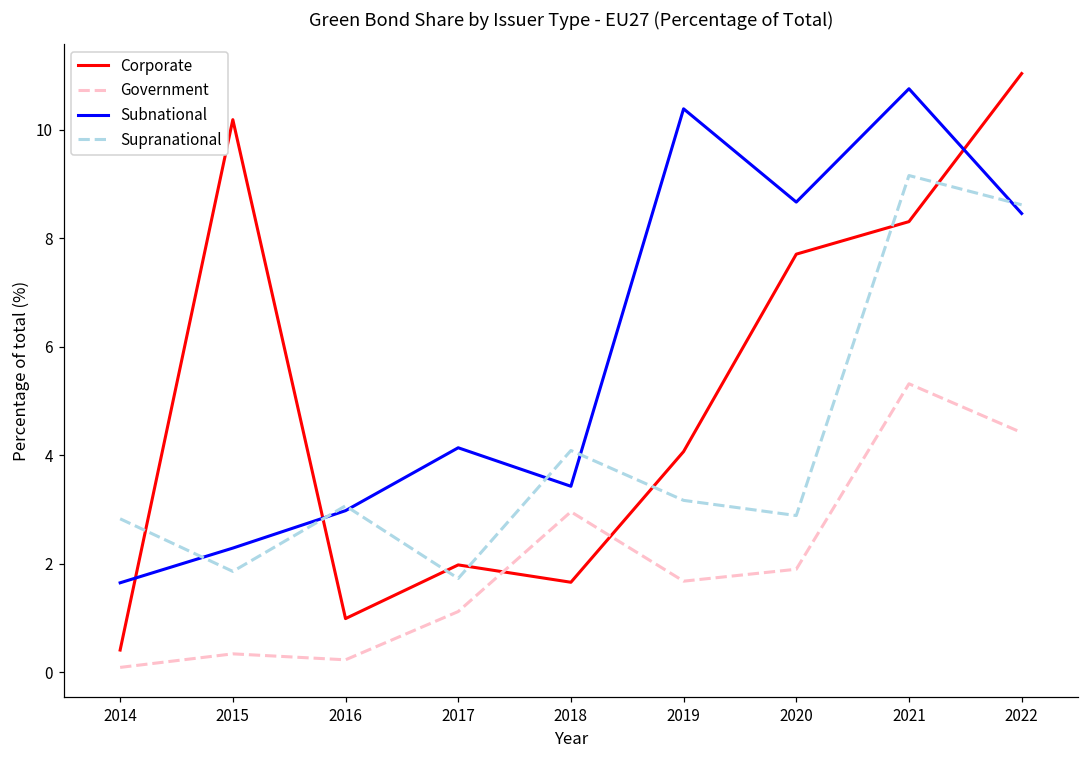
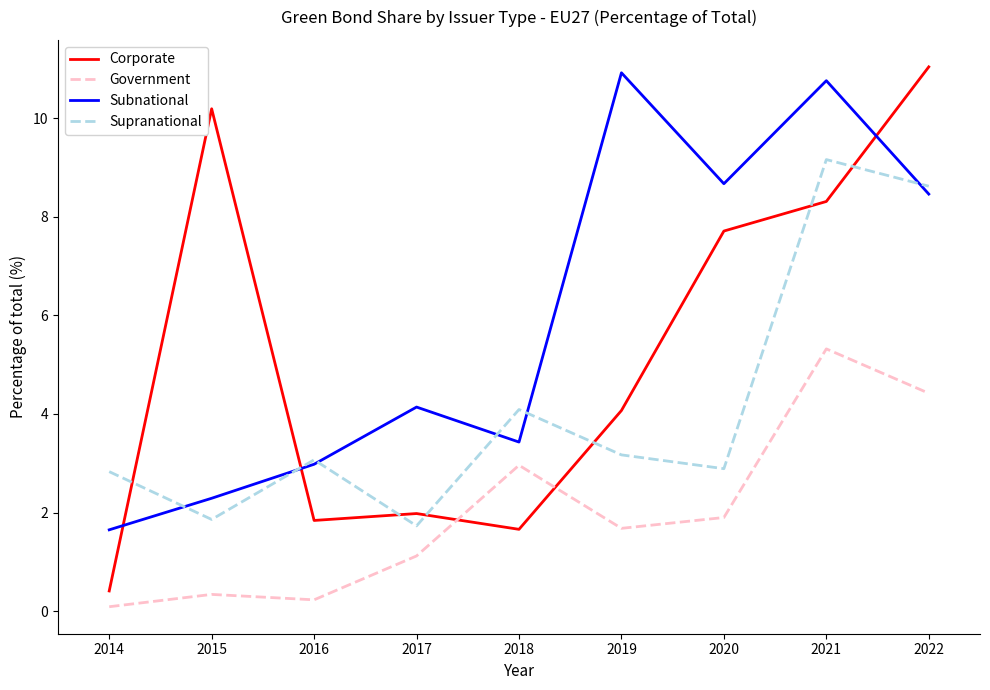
  {
    "Corporate": {
      "2014": 0.4,
      "2015": 10.2,
-     "2016": 1.0,
+     "2016": 1.8,
      "2017": 2.0,
      "2018": 1.7,
      "2019": 4.1,
      "2020": 7.7,
      "2021": 8.3,
      "2022": 11.0
    },
    "Government": {
      "2014": 0.1,
      "2015": 0.3,
      "2016": 0.2,
      "2017": 1.1,
      "2018": 3.0,
      "2019": 1.7,
      "2020": 1.9,
      "2021": 5.3,
      "2022": 4.4
    },
    "Subnational": {
      "2014": 1.7,
      "2015": 2.3,
      "2016": 3.0,
      "2017": 4.1,
      "2018": 3.4,
-     "2019": 10.4,
+     "2019": 10.9,
      "2020": 8.7,
      "2021": 10.8,
      "2022": 8.5
    },
    "Supranational": {
      "2014": 2.8,
      "2015": 1.9,
      "2016": 3.1,
      "2017": 1.7,
      "2018": 4.1,
      "2019": 3.2,
      "2020": 2.9,
      "2021": 9.2,
      "2022": 8.6
    }
  }
